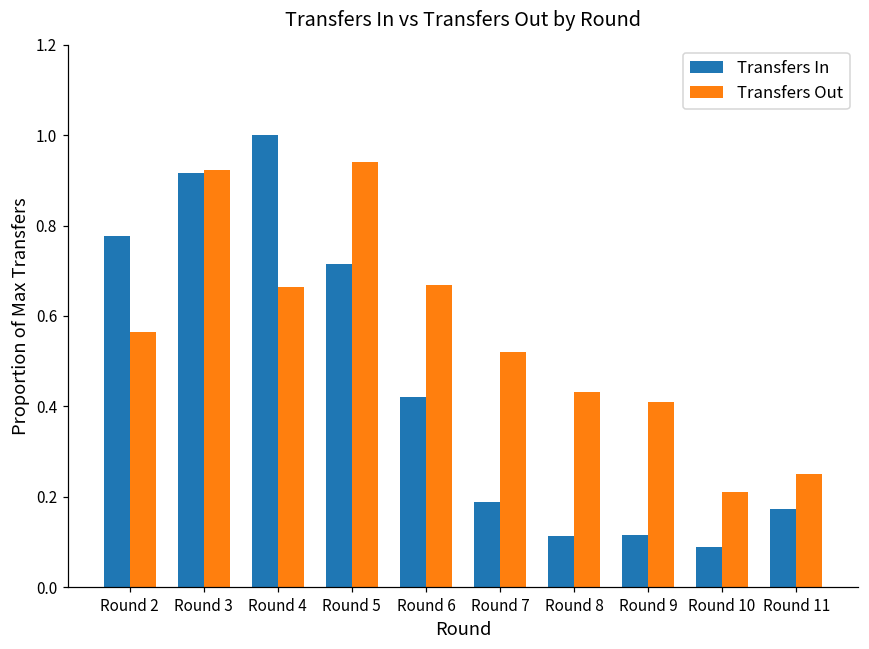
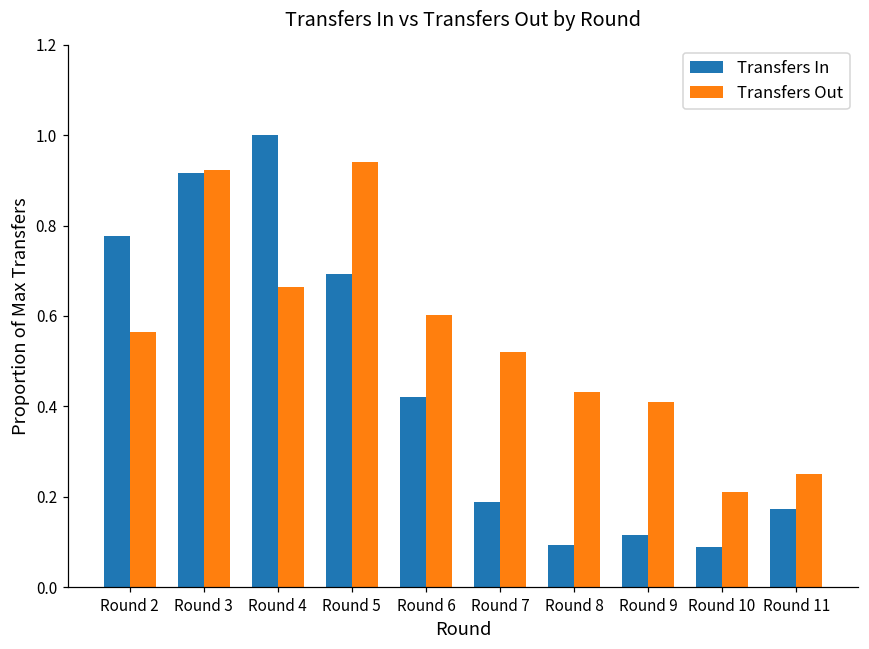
  {
    "Transfers In": {
      "Round 2": 0.78,
      "Round 3": 0.92,
      "Round 4": 1.00,
-     "Round 5": 0.71,
+     "Round 5": 0.69,
      "Round 6": 0.42,
      "Round 7": 0.19,
-     "Round 8": 0.11,
+     "Round 8": 0.09,
      "Round 9": 0.11,
      "Round 10": 0.09,
      "Round 11": 0.17
    },
    "Transfers Out": {
      "Round 2": 0.56,
      "Round 3": 0.92,
      "Round 4": 0.66,
      "Round 5": 0.94,
-     "Round 6": 0.67,
+     "Round 6": 0.60,
      "Round 7": 0.52,
      "Round 8": 0.43,
      "Round 9": 0.41,
      "Round 10": 0.21,
      "Round 11": 0.25
    }
  }
